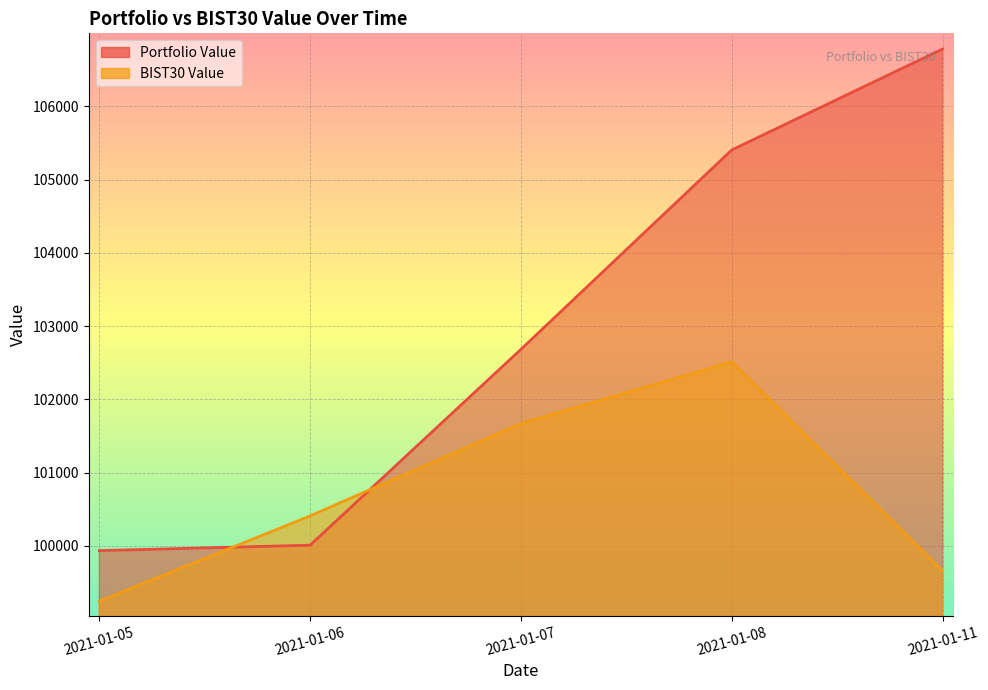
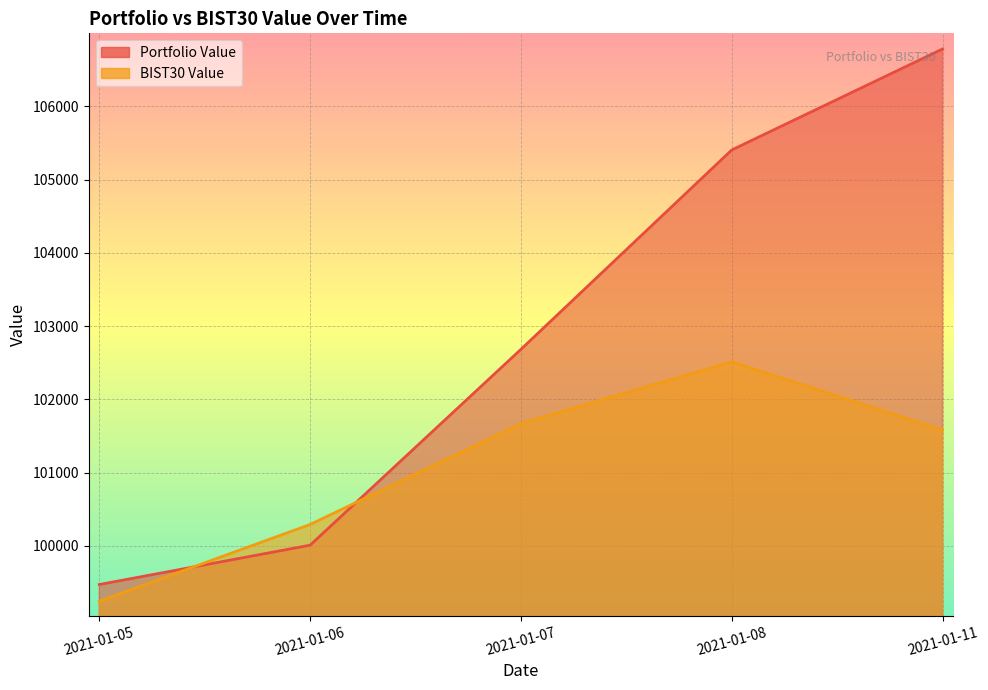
  {
    "Portfolio Value": {
-     "2021-01-05": 99900,
+     "2021-01-05": 99500,
      "2021-01-06": 100000,
      "2021-01-07": 102700,
      "2021-01-08": 105400,
      "2021-01-11": 106800
    },
    "BIST30 Value": {
      "2021-01-05": 99200,
-     "2021-01-06": 100400,
+     "2021-01-06": 100300,
      "2021-01-07": 101700,
      "2021-01-08": 102500,
-     "2021-01-11": 99700
+     "2021-01-11": 101600
    }
  }
